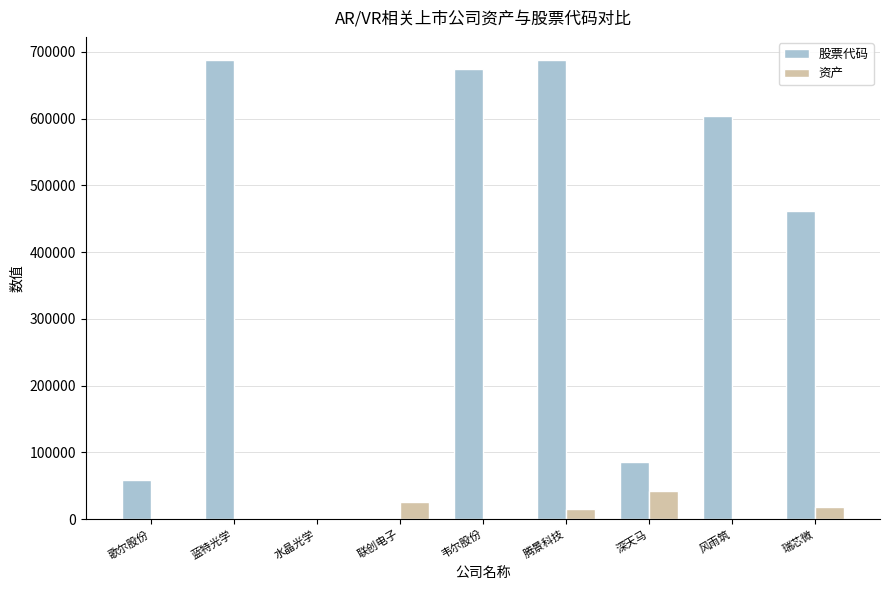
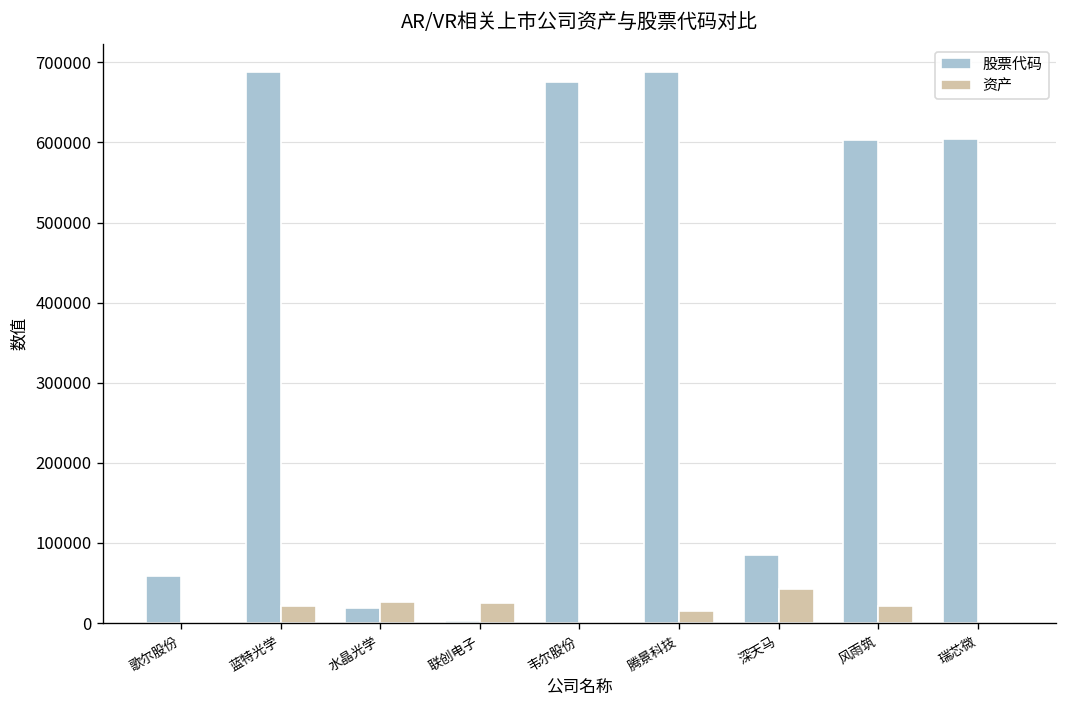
  {
    "股票代码": {
      "歌尔股份": 60000,
      "蓝特光学": 690000,
-     "水晶光学": 0,
+     "水晶光学": 20000,
      "韦尔股份": 680000,
      "腾景科技": 690000,
      "深天马": 90000,
      "风雨筑": 600000,
-     "瑞芯微": 460000
+     "瑞芯微": 600000
    },
    "资产": {
-     "蓝特光学": 0,
-     "水晶光学": 0,
+     "蓝特光学": 20000,
+     "水晶光学": 30000,
      "联创电子": 30000,
      "腾景科技": 20000,
      "深天马": 40000,
-     "风雨筑": 0,
-     "瑞芯微": 20000
+     "风雨筑": 20000,
+     "瑞芯微": 0
    }
  }
